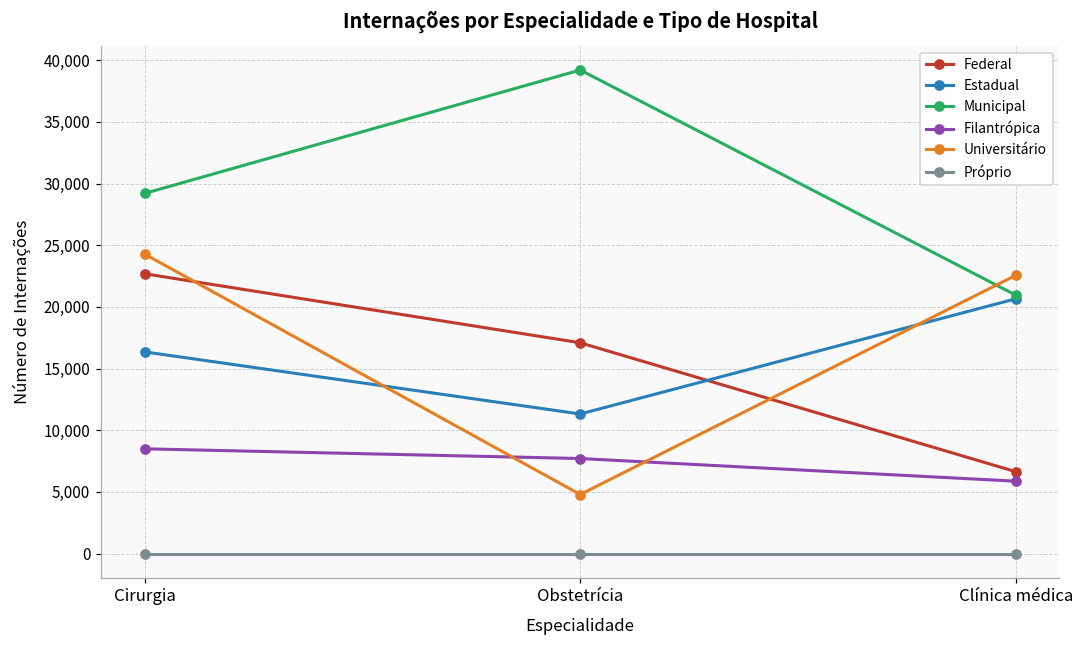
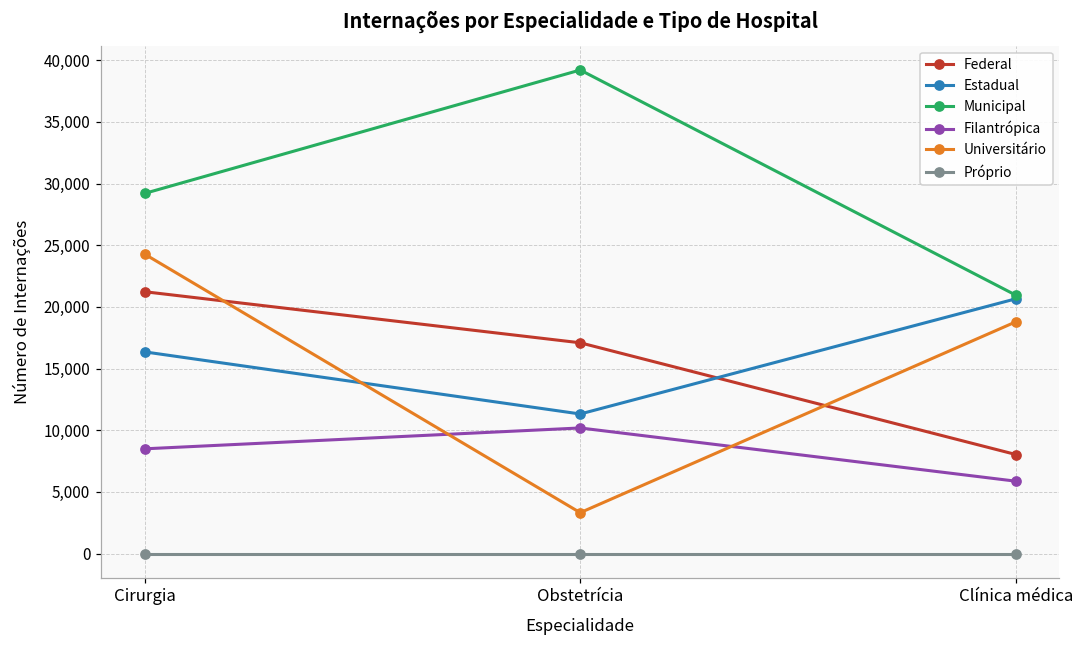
  {
    "Federal": {
-     "Cirurgia": "22,700",
+     "Cirurgia": "21,200",
      "Obstetrícia": "17,100",
-     "Clínica médica": "6,600"
+     "Clínica médica": "8,000"
    },
    "Estadual": {
      "Cirurgia": "16,400",
      "Obstetrícia": "11,300",
      "Clínica médica": "20,700"
    },
    "Municipal": {
      "Cirurgia": "29,200",
      "Obstetrícia": "39,200",
      "Clínica médica": "20,900"
    },
    "Filantrópica": {
      "Cirurgia": "8,500",
-     "Obstetrícia": "7,700",
+     "Obstetrícia": "10,200",
      "Clínica médica": "5,900"
    },
    "Universitário": {
      "Cirurgia": "24,300",
-     "Obstetrícia": "4,800",
-     "Clínica médica": "22,600"
+     "Obstetrícia": "3,300",
+     "Clínica médica": "18,800"
    },
    "Próprio": {
      "Cirurgia": "0",
      "Obstetrícia": "0",
      "Clínica médica": "0"
    }
  }
